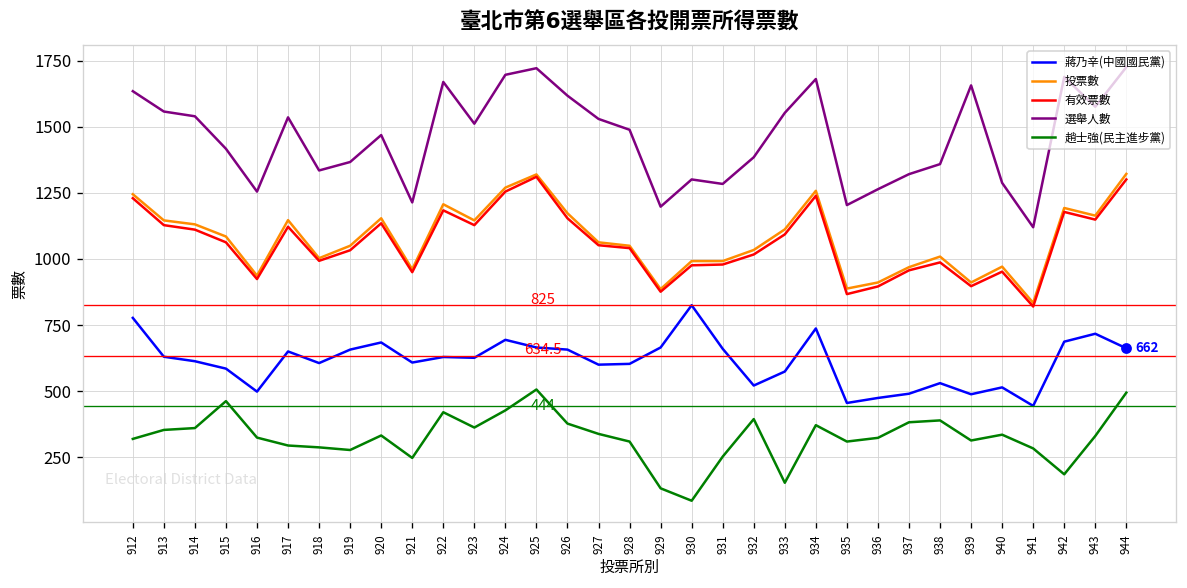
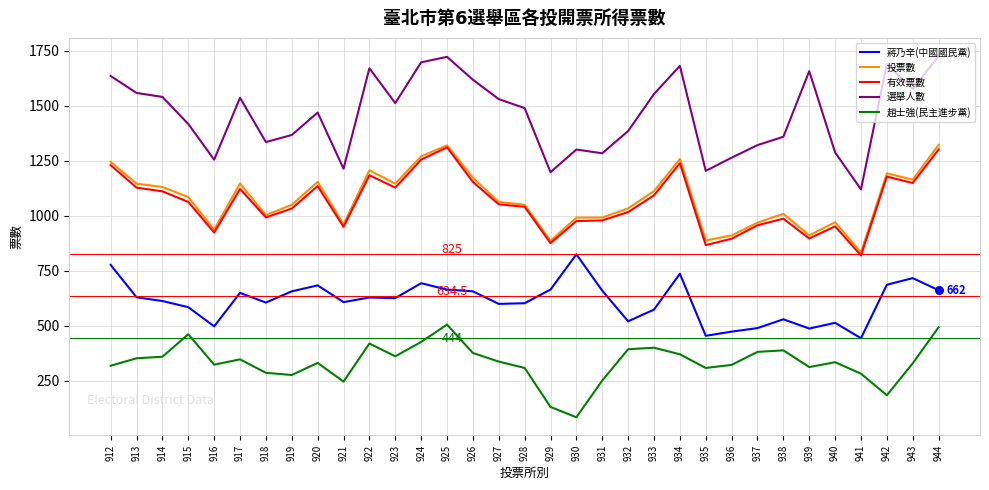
  {
    "投票數": {
      "912": 1250,
      "913": 1150,
      "914": 1130,
      "915": 1090,
      "916": 940,
      "917": 1150,
      "919": 1050,
      "920": 1150,
      "922": 1210,
      "923": 1150,
      "924": 1270,
      "926": 1170,
      "930": 990,
      "931": 990,
      "932": 1030,
      "933": 1110,
      "934": 1260,
      "935": 890,
      "936": 910,
      "937": 970,
      "938": 1010,
      "939": 910,
      "940": 970,
      "941": 830,
      "942": 1190,
      "943": 1160,
      "944": 1320
    },
    "有效票數": {
      "912": 1230,
      "913": 1130,
      "914": 1110,
      "915": 1060,
      "916": 920,
      "917": 1120,
      "919": 1030,
      "920": 1140,
      "922": 1180,
      "923": 1130,
      "924": 1260,
      "926": 1150,
      "930": 980,
      "931": 980,
      "932": 1020,
      "933": 1090,
      "934": 1240,
      "935": 870,
      "936": 900,
      "937": 960,
      "938": 990,
      "939": 900,
      "940": 950,
      "941": 820,
      "942": 1180,
      "943": 1150,
      "944": 1300
    },
    "選舉人數": {
      "912": 1640,
      "913": 1560,
      "914": 1540,
      "915": 1420,
      "916": 1260,
      "917": 1540,
      "918": 1340,
      "919": 1370,
      "920": 1470,
      "921": 1210,
      "922": 1670,
      "923": 1510,
      "924": 1700,
      "925": 1720,
      "926": 1620,
      "927": 1530,
      "928": 1490,
      "929": 1200,
      "930": 1300,
      "931": 1280,
      "932": 1390,
      "933": 1550,
      "934": 1680,
      "935": 1200,
      "936": 1260,
      "937": 1320,
      "938": 1360,
      "939": 1660,
      "940": 1290,
      "941": 1120
    },
    "趙士強(民主進步黨)": {
      "912": 320,
      "913": 350,
      "914": 360,
      "915": 460,
      "916": 320,
-     "917": 290,
+     "917": 350,
      "918": 290,
      "919": 280,
      "920": 330,
      "921": 250,
      "922": 420,
      "923": 360,
      "924": 430,
      "926": 380,
      "927": 340,
      "928": 310,
      "929": 130,
      "930": 90,
      "931": 250,
      "932": 390,
-     "933": 150,
+     "933": 400,
      "934": 370,
      "935": 310,
      "936": 320,
      "937": 380,
      "938": 390,
      "939": 310,
      "940": 340,
      "941": 280,
      "942": 190,
      "943": 330,
      "944": 490
    }
  }
